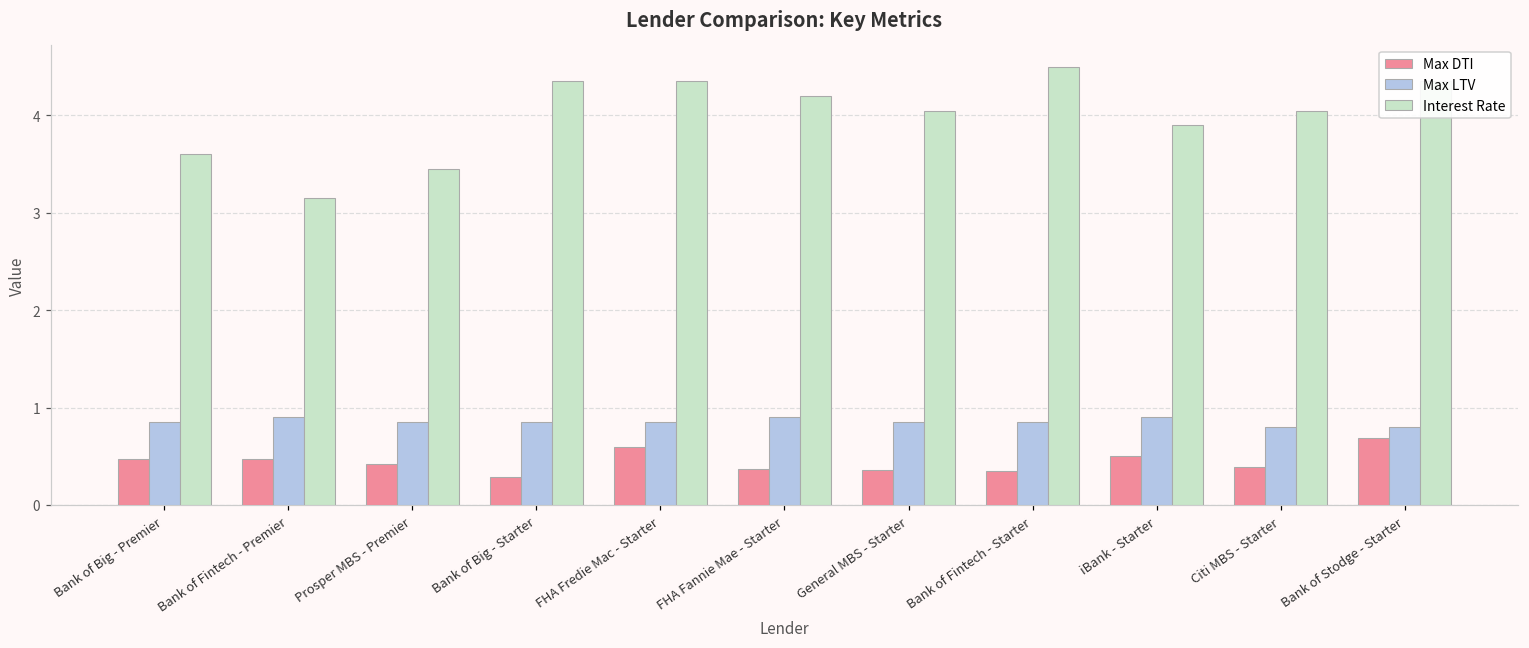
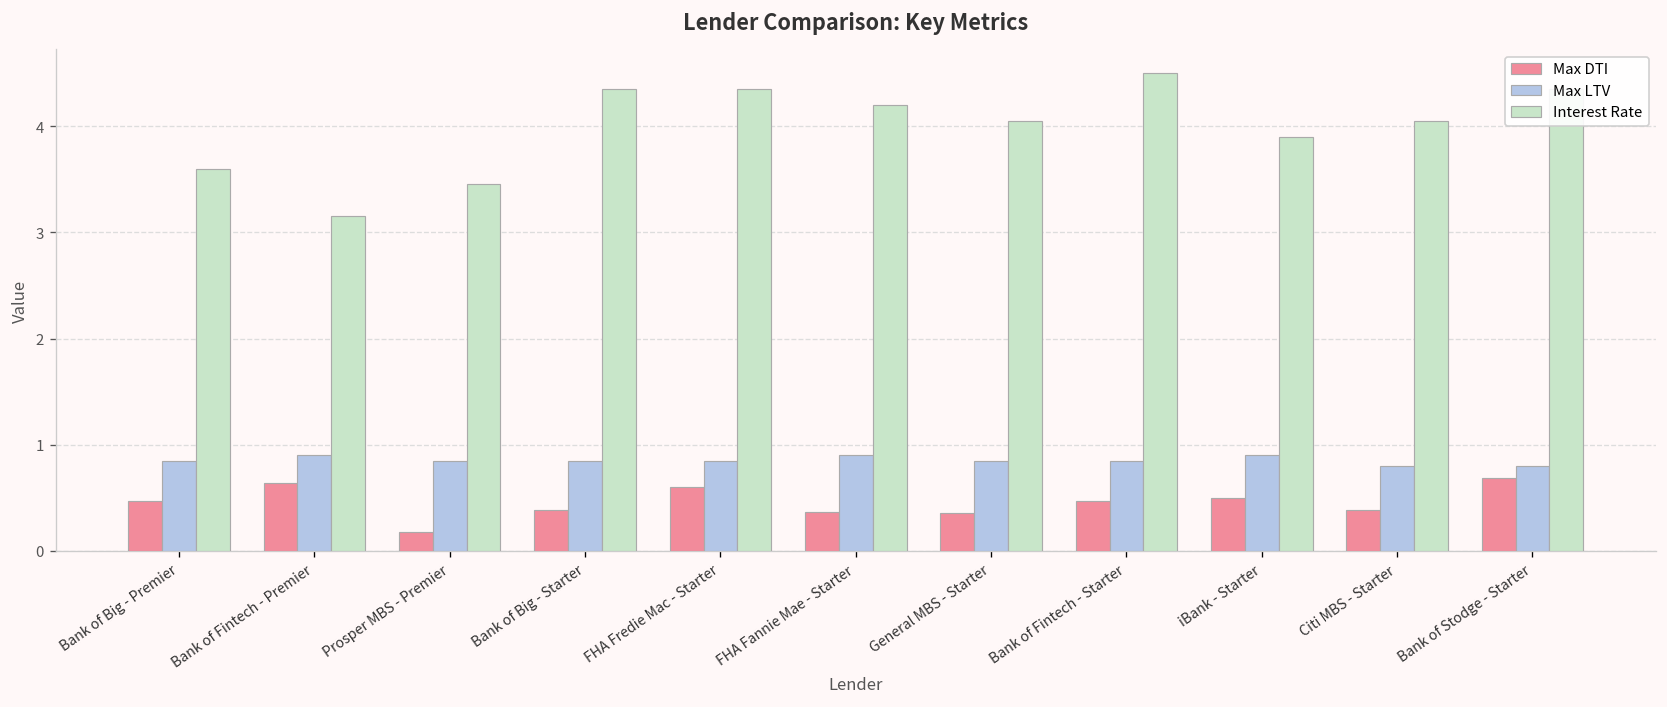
  {
    "Max DTI": {
      "Bank of Big - Premier": 0.5,
-     "Bank of Fintech - Premier": 0.5,
-     "Prosper MBS - Premier": 0.4,
-     "Bank of Big - Starter": 0.3,
+     "Bank of Fintech - Premier": 0.6,
+     "Prosper MBS - Premier": 0.2,
+     "Bank of Big - Starter": 0.4,
      "FHA Fredie Mac - Starter": 0.6,
      "FHA Fannie Mae - Starter": 0.4,
      "General MBS - Starter": 0.4,
-     "Bank of Fintech - Starter": 0.4,
+     "Bank of Fintech - Starter": 0.5,
      "iBank - Starter": 0.5,
      "Citi MBS - Starter": 0.4,
      "Bank of Stodge - Starter": 0.7
    }
  }
